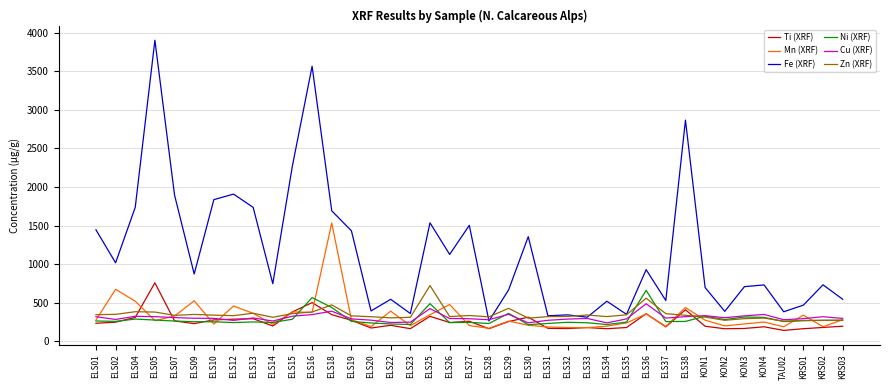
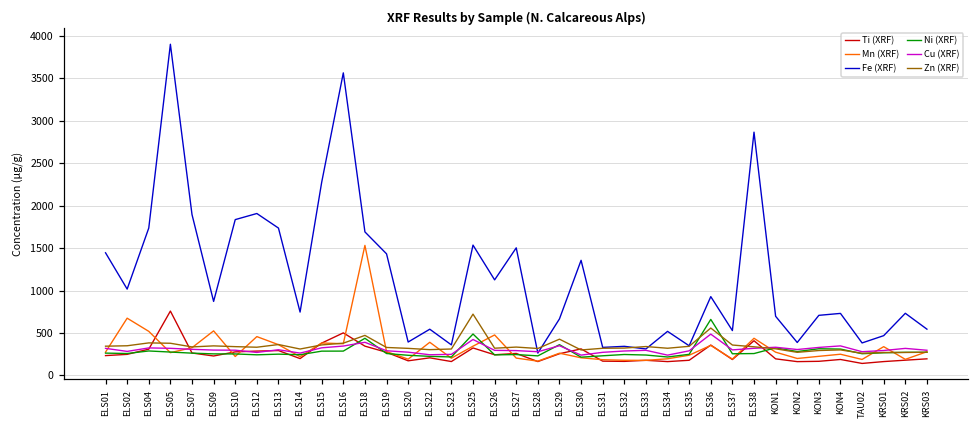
  {
    "Ti (XRF)": {
      "ELS05": 800,
      "ELS16": 500,
      "ELS18": 300,
      "ELS23": 200,
      "ELS35": 200,
      "KON1": 200,
      "KON2": 200,
      "KON3": 200,
      "KON4": 200,
      "TAU02": 100,
      "KRS01": 200,
      "KRS03": 200
    },
    "Mn (XRF)": {
      "ELS02": 700,
      "ELS04": 500,
      "ELS09": 500,
      "ELS12": 500,
      "ELS18": 1500,
      "ELS22": 400,
      "ELS26": 500,
      "ELS27": 200,
      "KON1": 300,
      "KON2": 200,
      "KON3": 200,
      "KON4": 200,
      "TAU02": 200,
      "KRS01": 300
    },
    "Fe (XRF)": {
      "ELS01": 1400,
      "ELS02": 1000,
      "ELS04": 1700,
      "ELS05": 3900,
      "ELS07": 1900,
      "ELS09": 900,
      "ELS10": 1800,
      "ELS12": 1900,
      "ELS13": 1700,
      "ELS14": 700,
      "ELS15": 2300,
      "ELS16": 3600,
      "ELS18": 1700,
      "ELS19": 1400,
      "ELS20": 400,
      "ELS22": 500,
      "ELS23": 400,
      "ELS25": 1500,
      "ELS26": 1100,
      "ELS27": 1500,
      "ELS29": 700,
      "ELS30": 1400,
      "ELS34": 500,
      "ELS36": 900,
      "ELS37": 500,
      "ELS38": 2900,
      "KON1": 700,
      "KON2": 400,
      "KON3": 700,
      "KON4": 700,
      "TAU02": 400,
      "KRS01": 500,
      "KRS02": 700,
      "KRS03": 500
    },
    "Ni (XRF)": {
      "ELS13": 300,
      "ELS15": 300,
-     "ELS16": 600,
+     "ELS16": 300,
      "ELS18": 400,
      "ELS20": 200,
      "ELS25": 500,
      "ELS31": 200,
      "ELS32": 200,
      "ELS33": 200,
      "ELS36": 700,
      "ELS37": 300,
      "ELS38": 300
    },
    "Cu (XRF)": {
      "ELS05": 300,
      "ELS09": 300,
      "ELS15": 300,
      "ELS18": 400,
      "ELS20": 300,
      "ELS25": 400,
      "ELS27": 300,
      "ELS31": 300,
      "ELS32": 300,
      "ELS35": 300,
      "ELS36": 500,
      "ELS37": 300,
      "KON4": 300,
      "KRS02": 300
    },
    "Zn (XRF)": {
      "ELS02": 300,
      "ELS04": 400,
      "ELS05": 400,
      "ELS09": 300,
      "ELS10": 300,
      "ELS12": 300,
      "ELS14": 300,
      "ELS18": 500,
      "ELS19": 300,
      "ELS20": 300,
      "ELS22": 300,
      "ELS23": 300,
      "ELS25": 700,
      "ELS27": 300,
      "ELS28": 300,
      "ELS29": 400,
      "ELS34": 300,
      "ELS36": 600,
      "ELS37": 400
    }
  }
